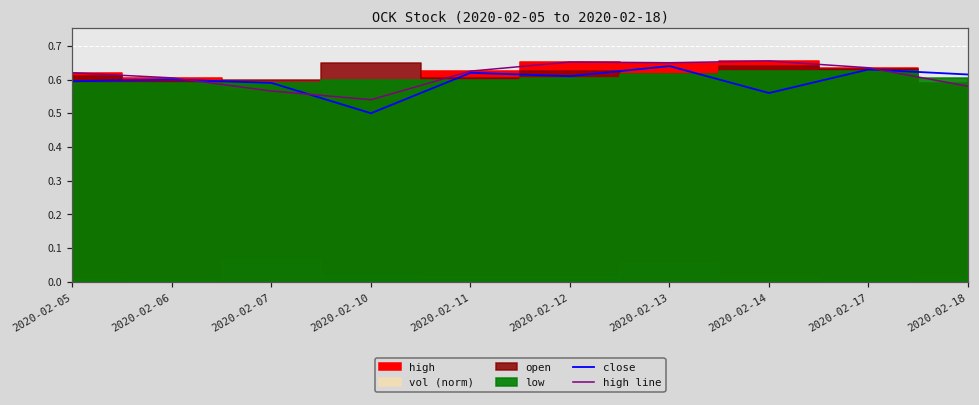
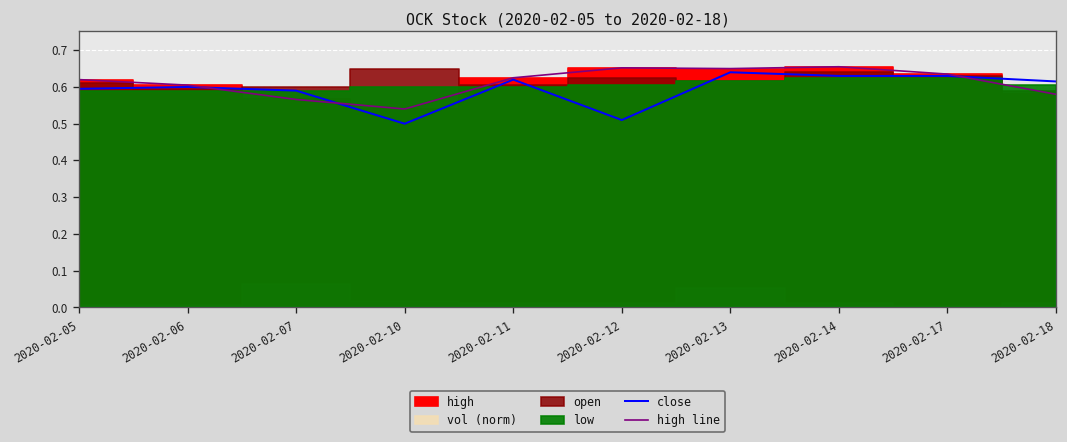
  {
    "close": {
      "2020-02-07": 0.59,
      "2020-02-10": 0.50,
-     "2020-02-12": 0.61,
+     "2020-02-12": 0.51,
      "2020-02-13": 0.64,
-     "2020-02-14": 0.56,
+     "2020-02-14": 0.63,
      "2020-02-18": 0.62
    },
    "high line": {
      "2020-02-07": 0.57,
      "2020-02-10": 0.54,
      "2020-02-12": 0.65,
      "2020-02-13": 0.65,
      "2020-02-14": 0.66
    }
  }
